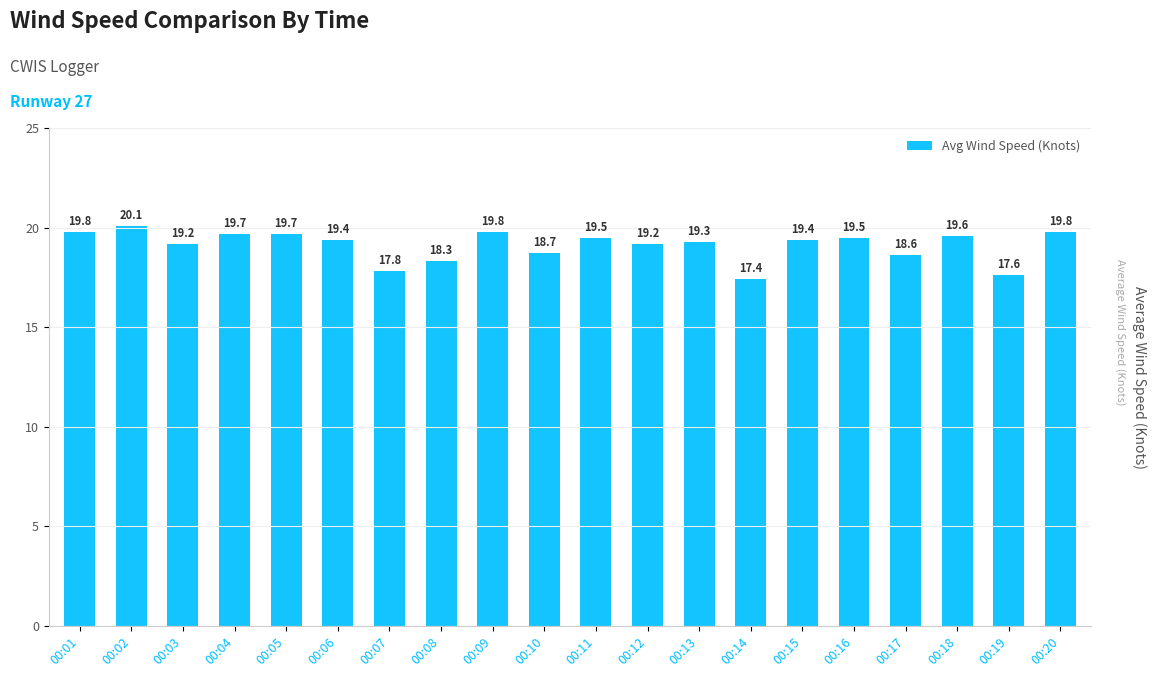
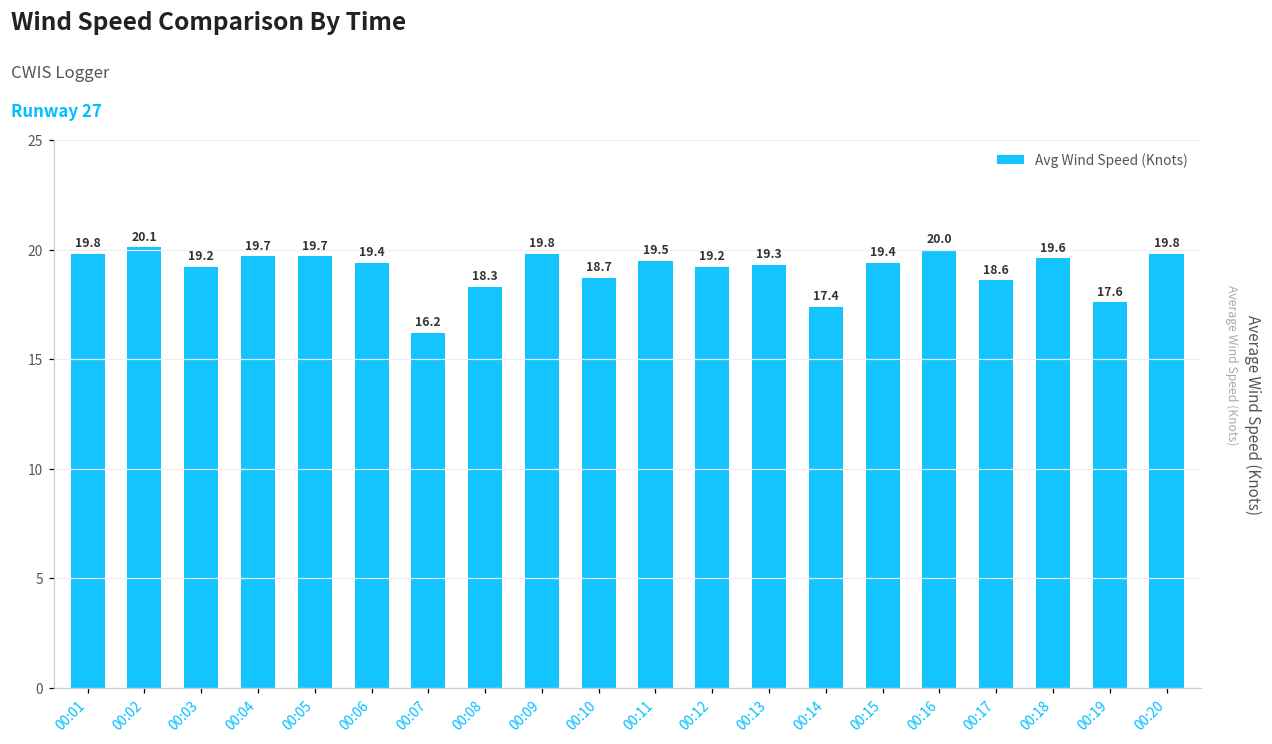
  {
    "00:01": 19.8,
    "00:02": 20.1,
    "00:03": 19.2,
    "00:04": 19.7,
    "00:05": 19.7,
    "00:06": 19.4,
-   "00:07": 17.8,
+   "00:07": 16.2,
    "00:08": 18.3,
    "00:09": 19.8,
    "00:10": 18.7,
    "00:11": 19.5,
    "00:12": 19.2,
    "00:13": 19.3,
    "00:14": 17.4,
    "00:15": 19.4,
-   "00:16": 19.5,
+   "00:16": 20.0,
    "00:17": 18.6,
    "00:18": 19.6,
    "00:19": 17.6,
    "00:20": 19.8
  }
